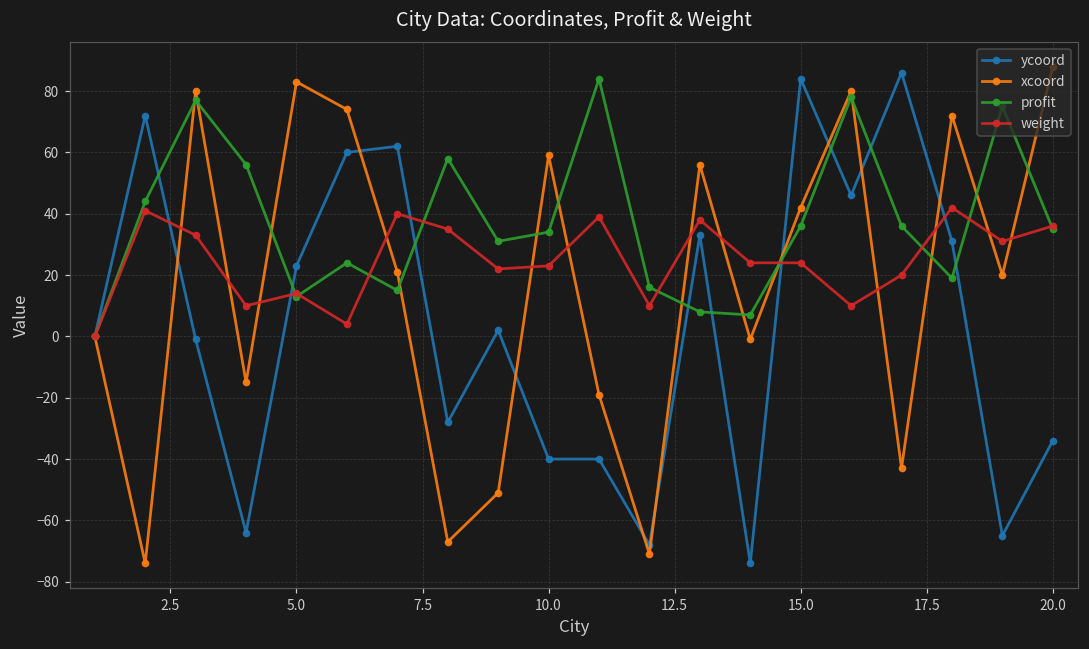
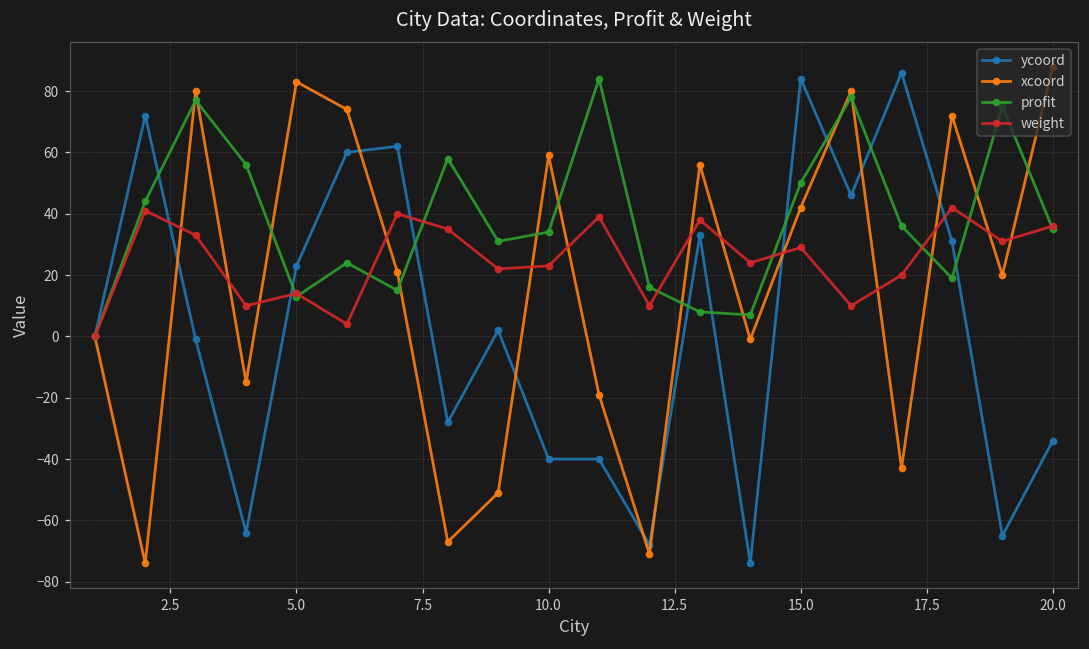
  {
    "ycoord": {
      "5.0": 23,
      "10.0": -40,
      "15.0": 84,
      "20.0": -34
    },
    "xcoord": {
      "5.0": 83,
      "10.0": 59,
      "15.0": 42
    },
    "profit": {
      "5.0": 13,
      "10.0": 34,
-     "15.0": 36,
+     "15.0": 50,
      "20.0": 35
    },
    "weight": {
      "5.0": 14,
      "10.0": 23,
-     "15.0": 24,
+     "15.0": 29,
      "20.0": 36
    }
  }
